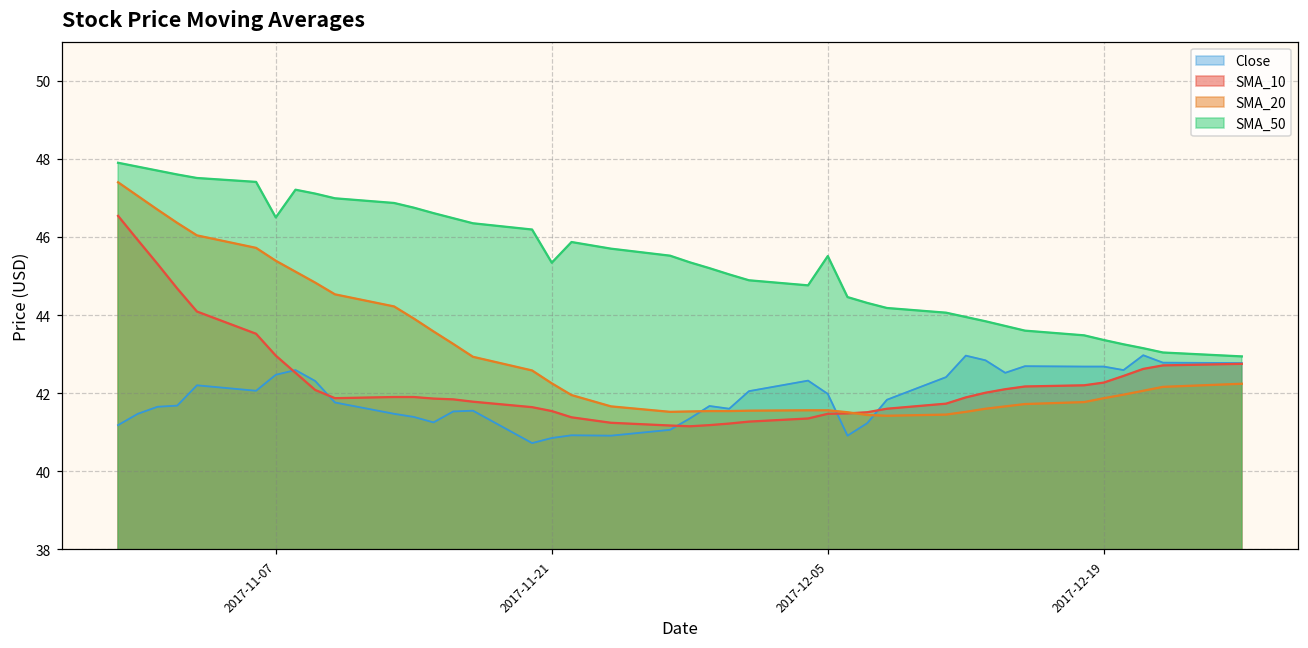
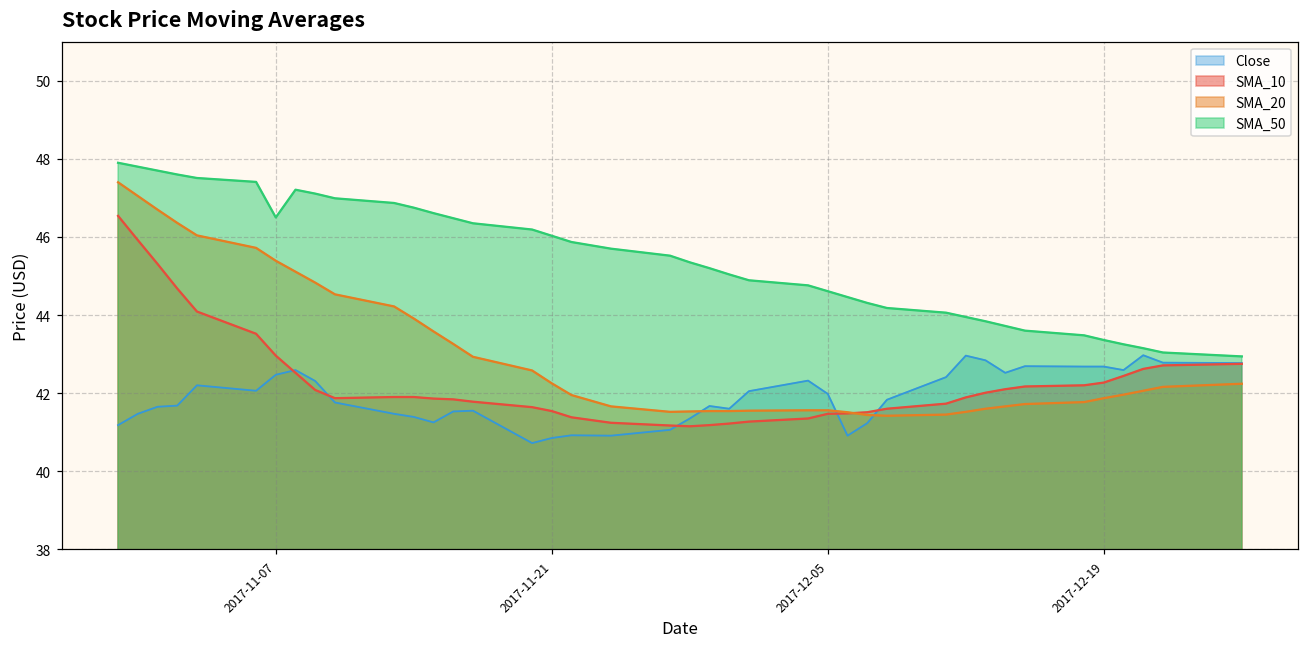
  {
    "Close": {
      "2017-11-07": 42.5,
      "2017-11-21": 40.9,
      "2017-12-05": 42.0,
      "2017-12-19": 42.7
    },
    "SMA_50": {
      "2017-11-07": 46.5,
-     "2017-11-21": 45.3,
-     "2017-12-05": 45.5,
+     "2017-11-21": 46.0,
+     "2017-12-05": 44.6,
      "2017-12-19": 43.4
    }
  }
